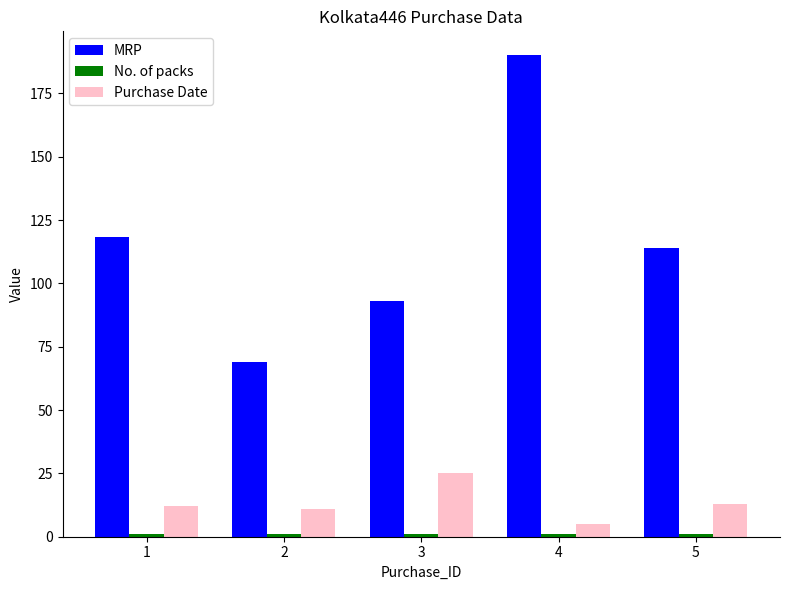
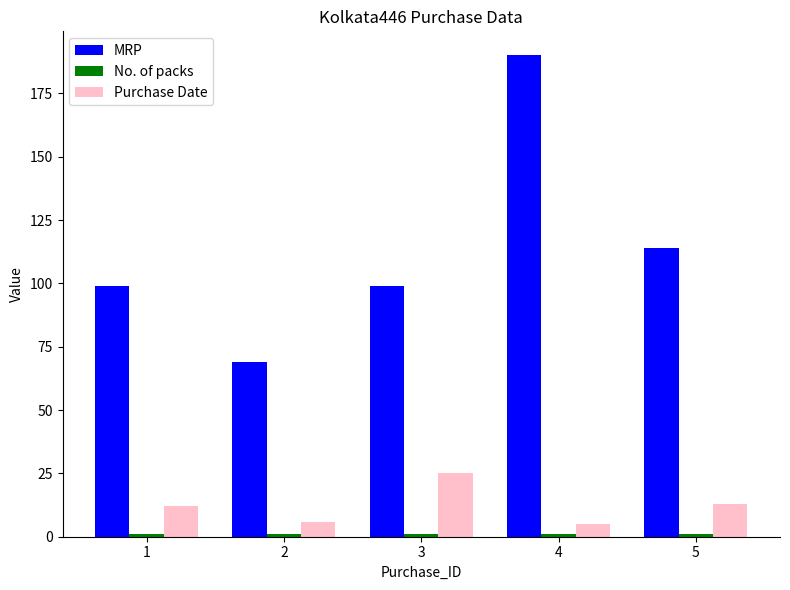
  {
    "MRP": {
-     "1": 118,
+     "1": 99,
      "2": 69,
-     "3": 93,
+     "3": 99,
      "4": 190,
      "5": 114
    },
    "No. of packs": {
      "1": 1,
      "2": 1,
      "3": 1,
      "4": 1,
      "5": 1
    },
    "Purchase Date": {
      "1": 12,
-     "2": 11,
+     "2": 6,
      "3": 25,
      "4": 5,
      "5": 13
    }
  }
